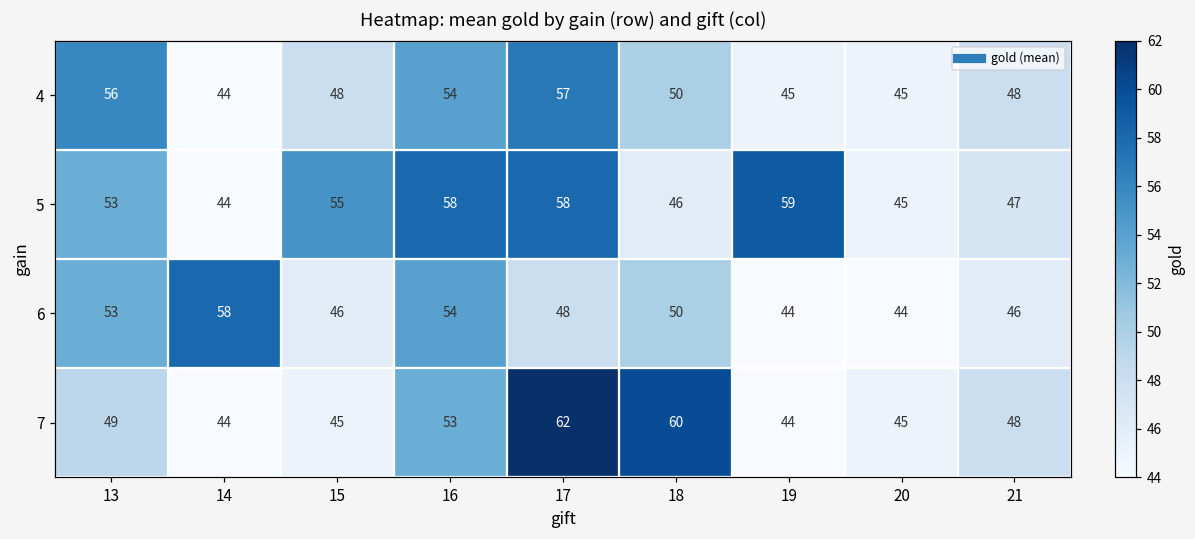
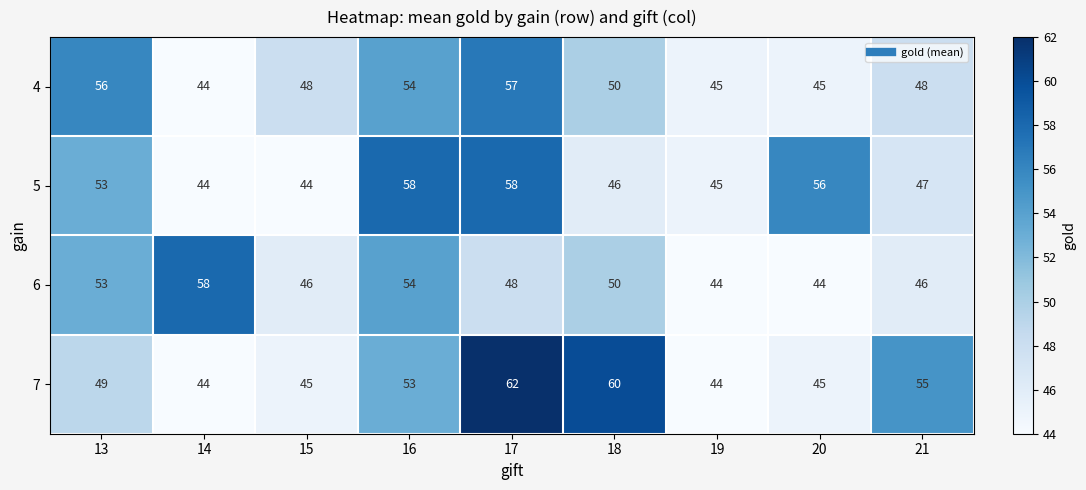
  {
    "4": {
      "13": 56,
      "14": 44,
      "15": 48,
      "16": 54,
      "17": 57,
      "18": 50,
      "19": 45,
      "20": 45,
      "21": 48
    },
    "5": {
      "13": 53,
      "14": 44,
-     "15": 55,
+     "15": 44,
      "16": 58,
      "17": 58,
      "18": 46,
-     "19": 59,
-     "20": 45,
+     "19": 45,
+     "20": 56,
      "21": 47
    },
    "6": {
      "13": 53,
      "14": 58,
      "15": 46,
      "16": 54,
      "17": 48,
      "18": 50,
      "19": 44,
      "20": 44,
      "21": 46
    },
    "7": {
      "13": 49,
      "14": 44,
      "15": 45,
      "16": 53,
      "17": 62,
      "18": 60,
      "19": 44,
      "20": 45,
-     "21": 48
+     "21": 55
    }
  }
